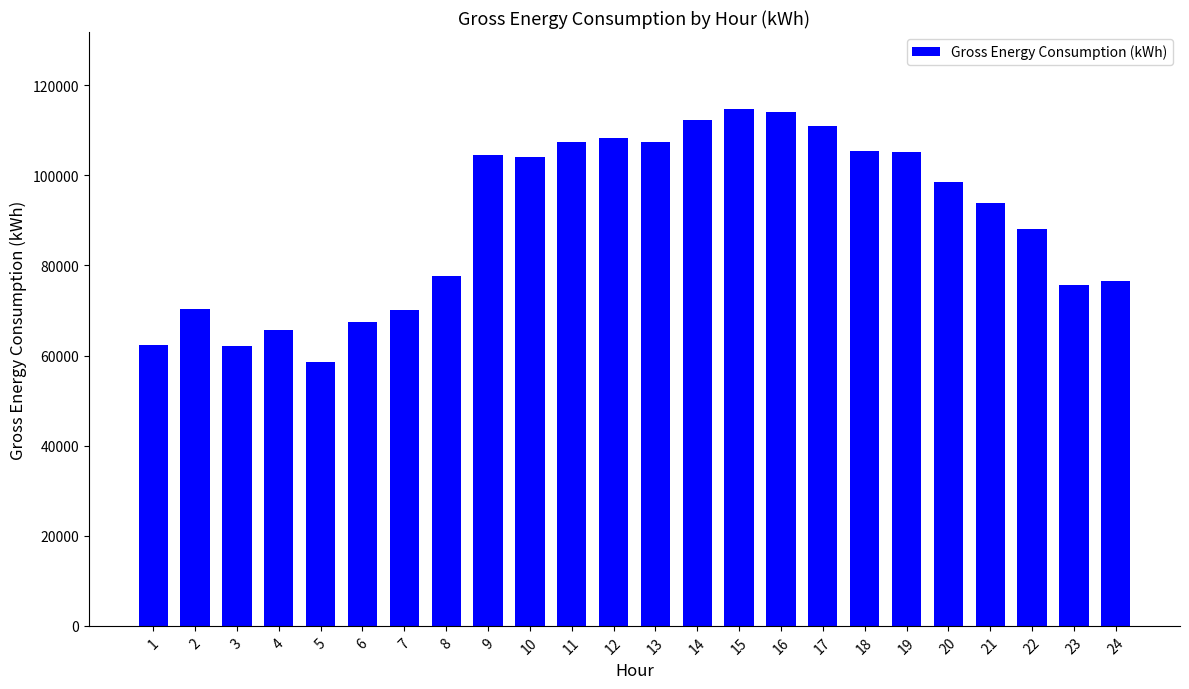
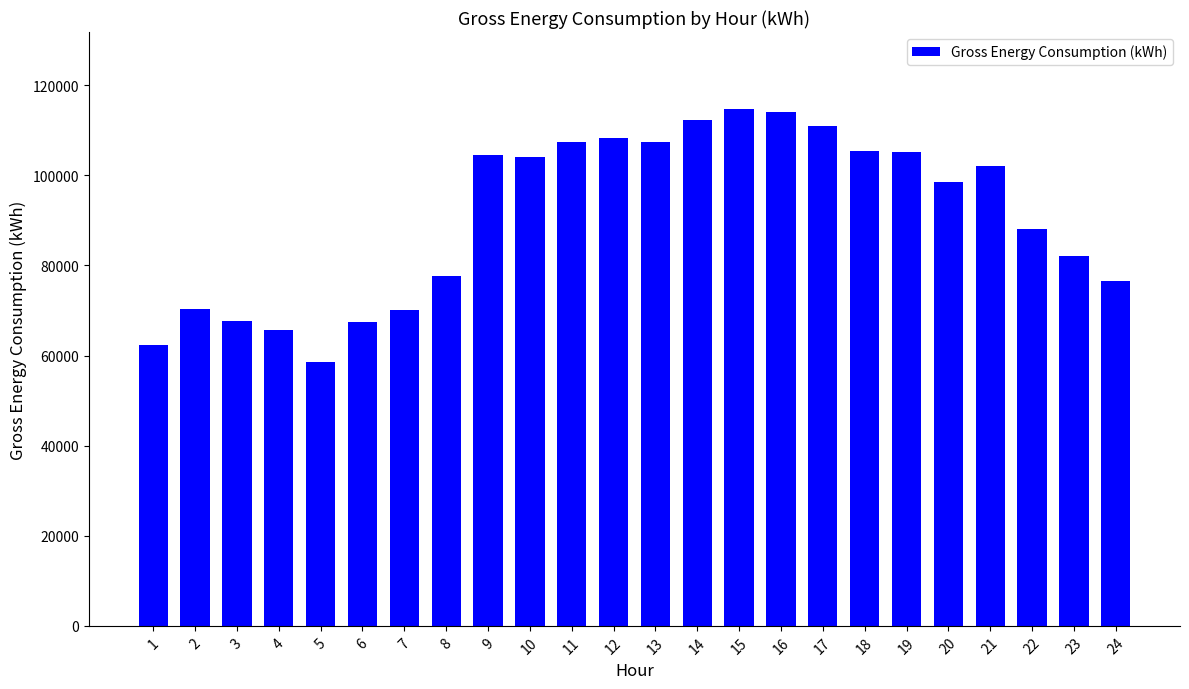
  {
    "1": 62000,
    "2": 70000,
-   "3": 62000,
+   "3": 68000,
    "4": 66000,
    "5": 58000,
    "6": 67000,
    "7": 70000,
    "8": 78000,
    "9": 104000,
    "10": 104000,
    "11": 107000,
    "12": 108000,
    "13": 107000,
    "14": 112000,
    "15": 115000,
    "16": 114000,
    "17": 111000,
    "18": 105000,
    "19": 105000,
    "20": 99000,
-   "21": 94000,
+   "21": 102000,
    "22": 88000,
-   "23": 76000,
+   "23": 82000,
    "24": 77000
  }
